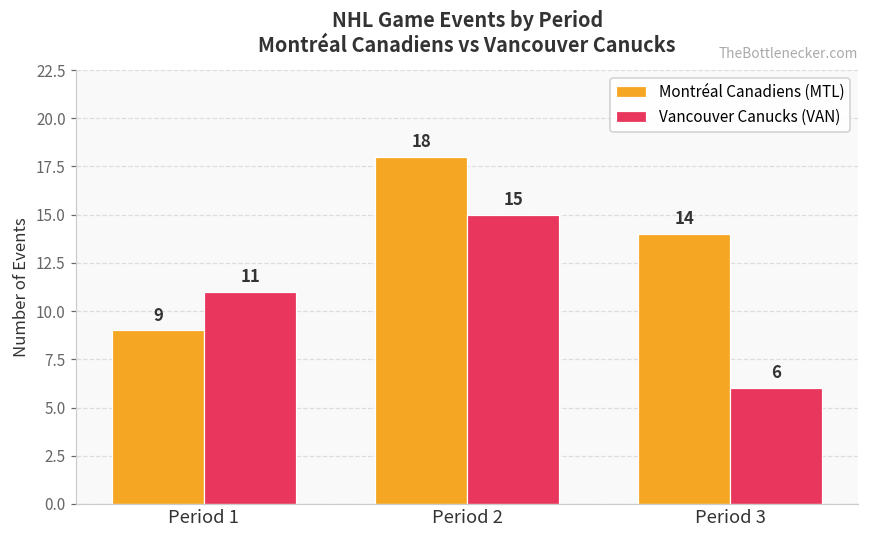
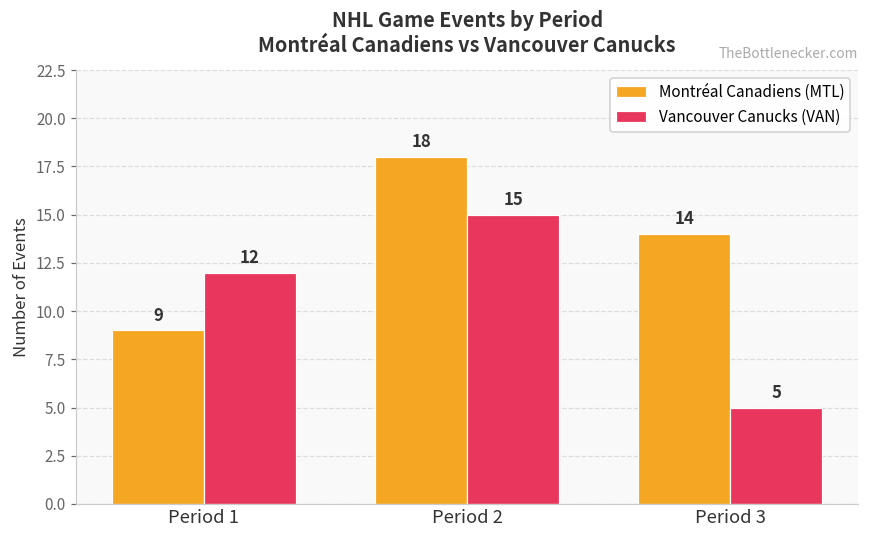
  {
    "Montréal Canadiens (MTL)": {
      "Period 1": 9,
      "Period 2": 18,
      "Period 3": 14
    },
    "Vancouver Canucks (VAN)": {
-     "Period 1": 11,
+     "Period 1": 12,
      "Period 2": 15,
-     "Period 3": 6
+     "Period 3": 5
    }
  }
